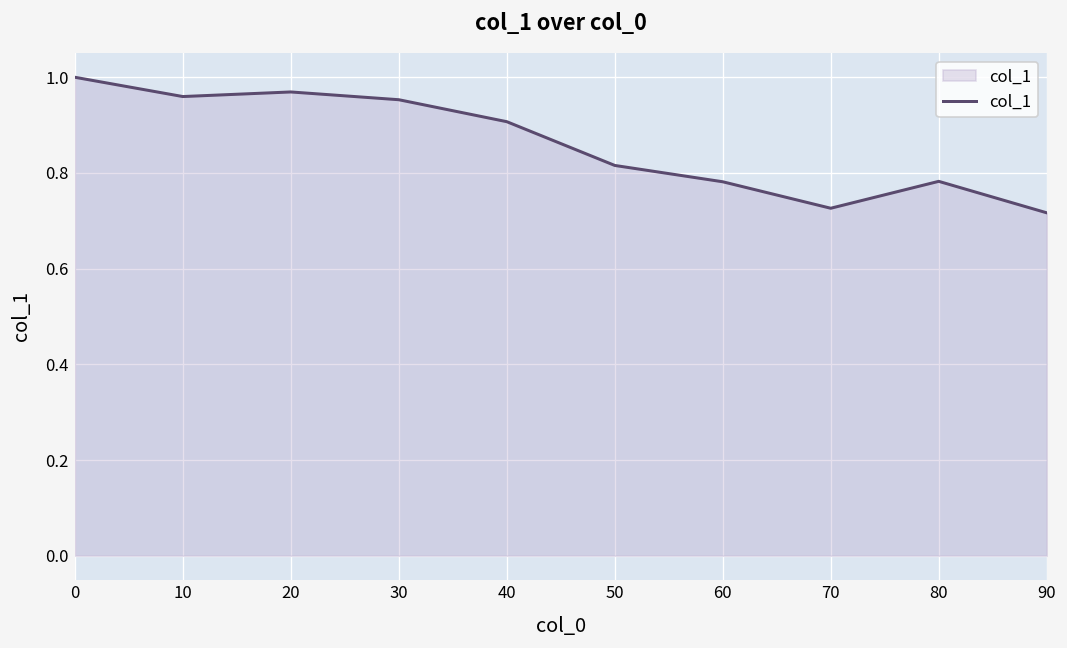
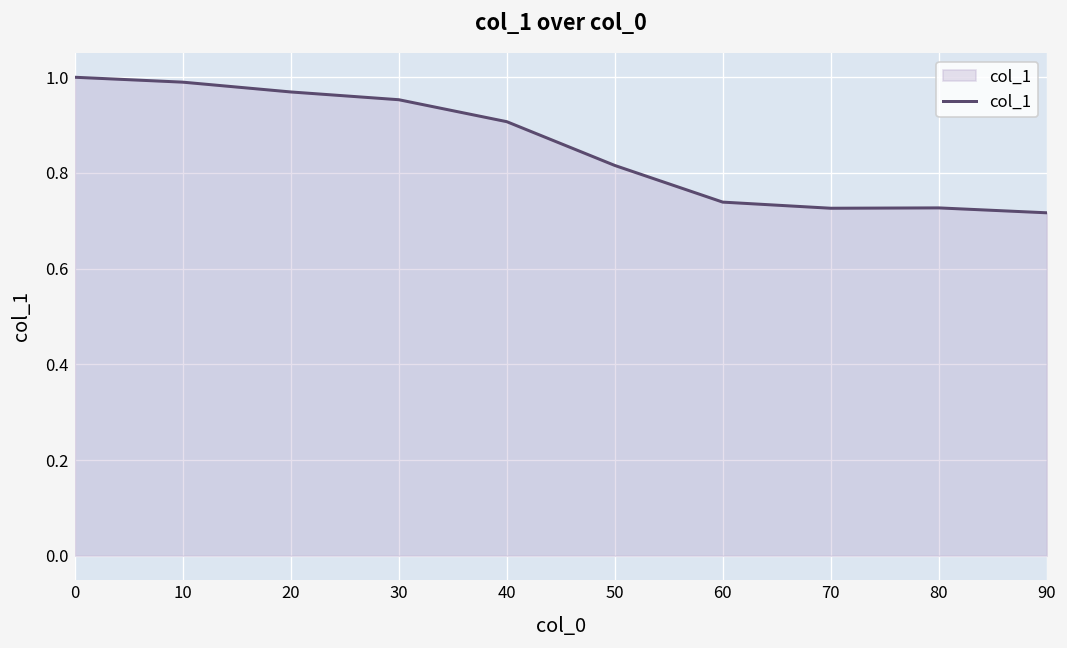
  {
    "0": 1.00,
-   "10": 0.96,
+   "10": 0.99,
    "20": 0.97,
    "30": 0.95,
    "40": 0.91,
    "50": 0.82,
-   "60": 0.78,
+   "60": 0.74,
    "70": 0.73,
-   "80": 0.78,
+   "80": 0.73,
    "90": 0.72
  }
